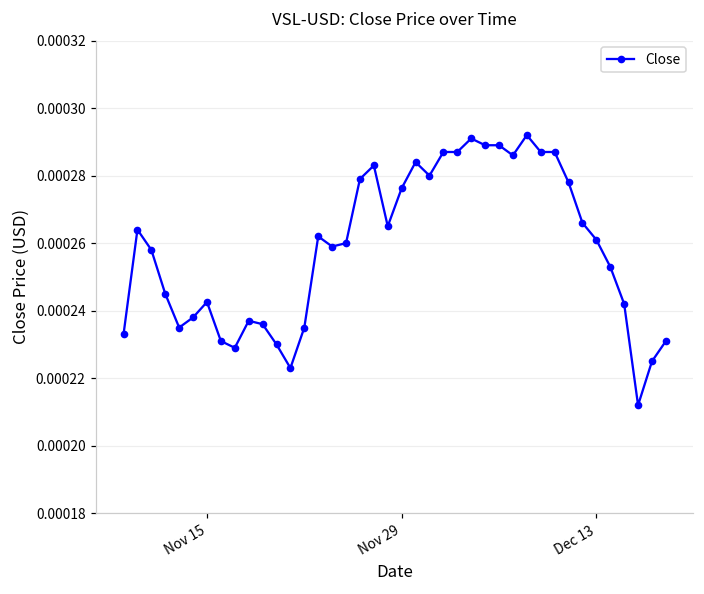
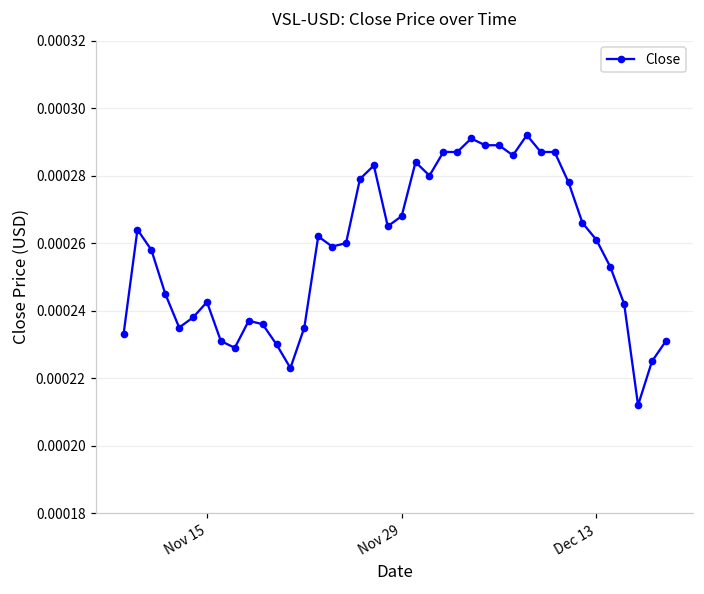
  {
    "Nov 15": 0.000243,
-   "Nov 29": 0.000276,
+   "Nov 29": 0.000268,
    "Dec 13": 0.000261
  }
